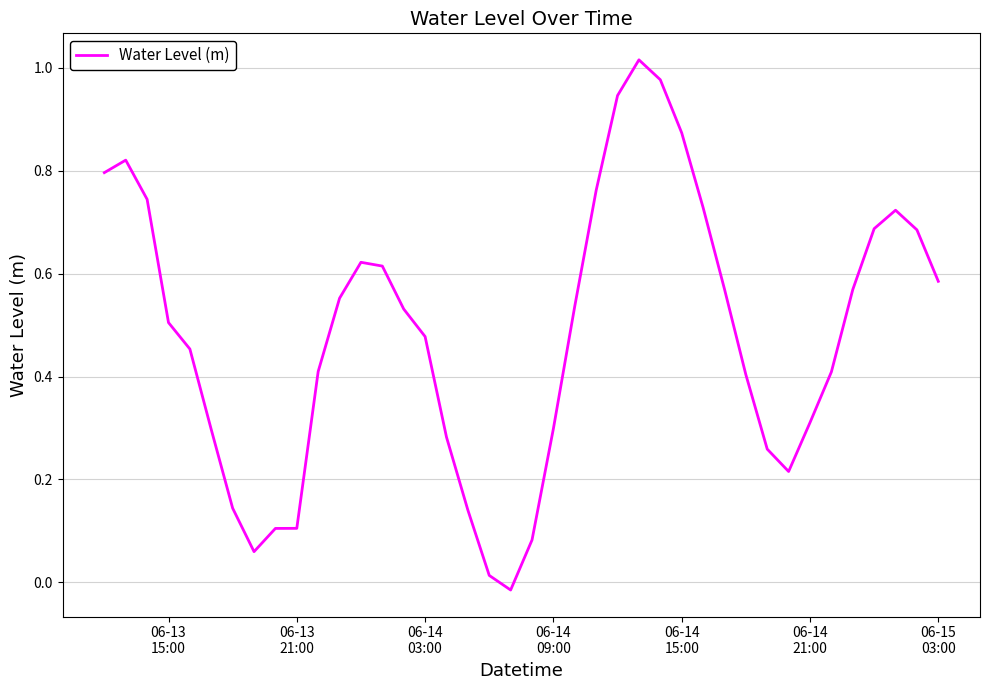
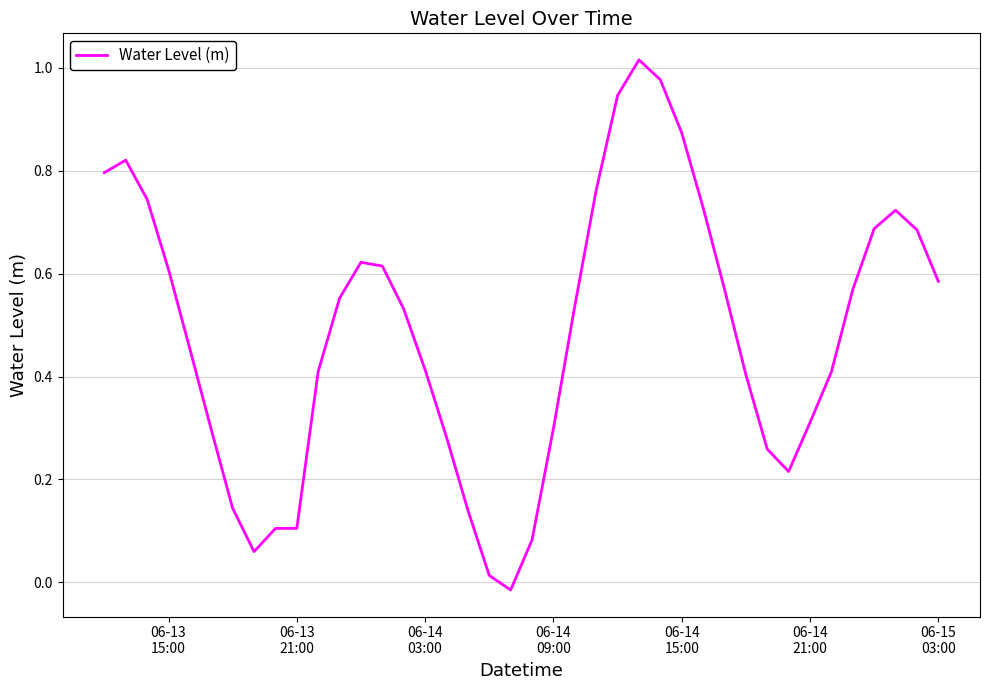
  {
-   "06-13 15:00": 0.50,
+   "06-13 15:00": 0.61,
    "06-13 21:00": 0.10,
-   "06-14 03:00": 0.48,
+   "06-14 03:00": 0.41,
    "06-14 09:00": 0.30,
    "06-14 15:00": 0.87,
    "06-14 21:00": 0.31,
    "06-15 03:00": 0.59
  }
